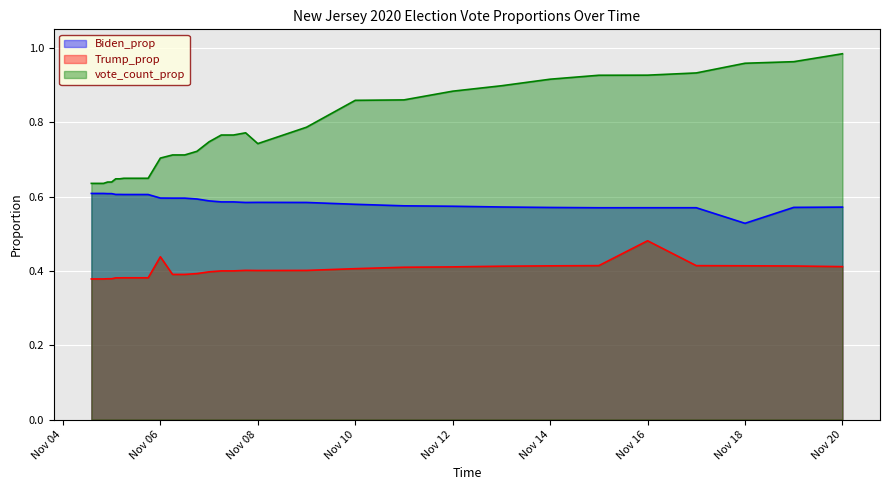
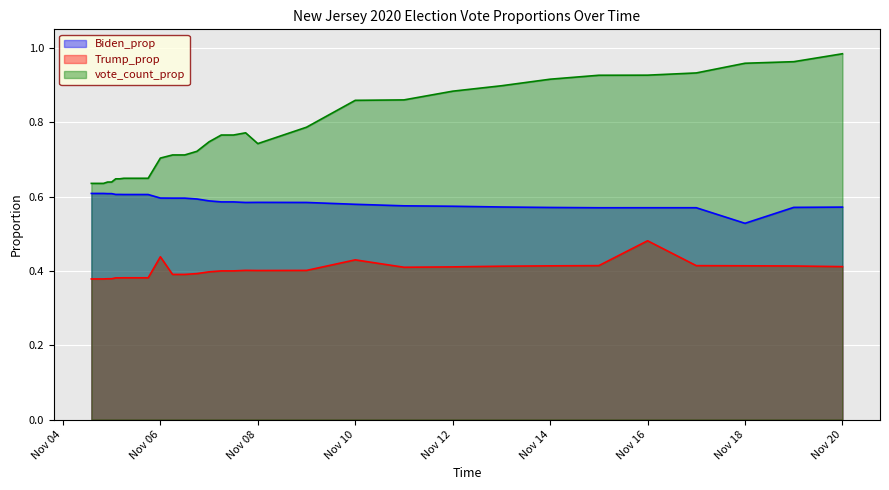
  {
    "Biden_prop": {
      "Nov 06": 0.60,
      "Nov 08": 0.58,
      "Nov 10": 0.58,
      "Nov 12": 0.57,
      "Nov 14": 0.57,
      "Nov 16": 0.57,
      "Nov 18": 0.53,
      "Nov 20": 0.57
    },
    "Trump_prop": {
      "Nov 06": 0.44,
      "Nov 08": 0.40,
-     "Nov 10": 0.41,
+     "Nov 10": 0.43,
      "Nov 12": 0.41,
      "Nov 14": 0.41,
      "Nov 16": 0.48,
      "Nov 18": 0.41,
      "Nov 20": 0.41
    },
    "vote_count_prop": {
      "Nov 06": 0.70,
      "Nov 08": 0.74,
      "Nov 10": 0.86,
      "Nov 12": 0.88,
      "Nov 14": 0.92,
      "Nov 16": 0.93,
      "Nov 18": 0.96,
      "Nov 20": 0.98
    }
  }
